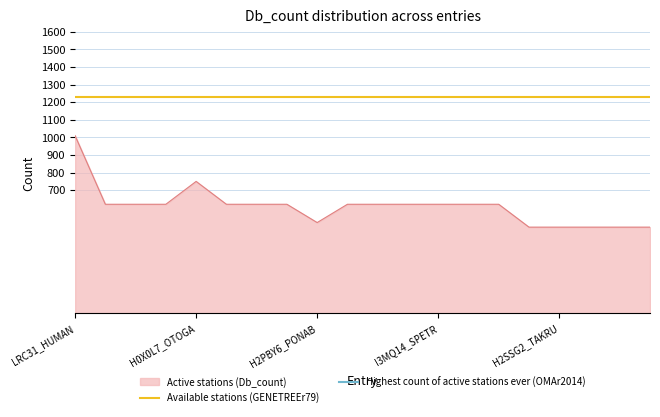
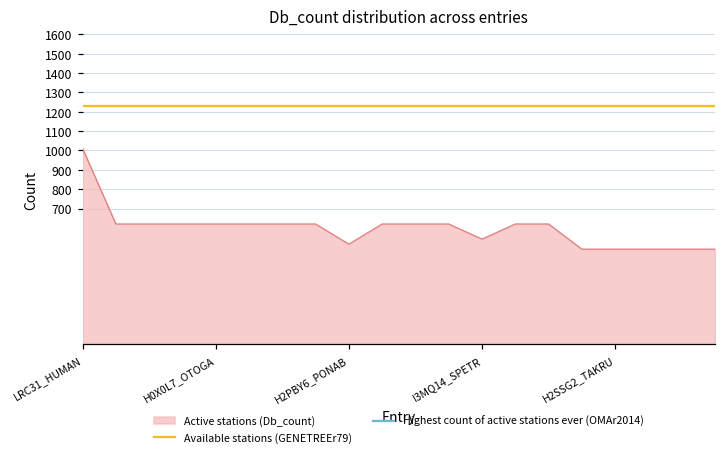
  {
    "Active stations (Db_count)": {
      "LRC31_HUMAN": 1010,
-     "H0X0L7_OTOGA": 750,
+     "H0X0L7_OTOGA": 620,
      "H2PBY6_PONAB": 520,
-     "I3MQ14_SPETR": 620,
+     "I3MQ14_SPETR": 540,
      "H2SSG2_TAKRU": 490
    },
    "Available stations (GENETREEr79)": {
      "LRC31_HUMAN": 1230,
      "H0X0L7_OTOGA": 1230,
      "H2PBY6_PONAB": 1230,
      "I3MQ14_SPETR": 1230,
      "H2SSG2_TAKRU": 1230
    }
  }
